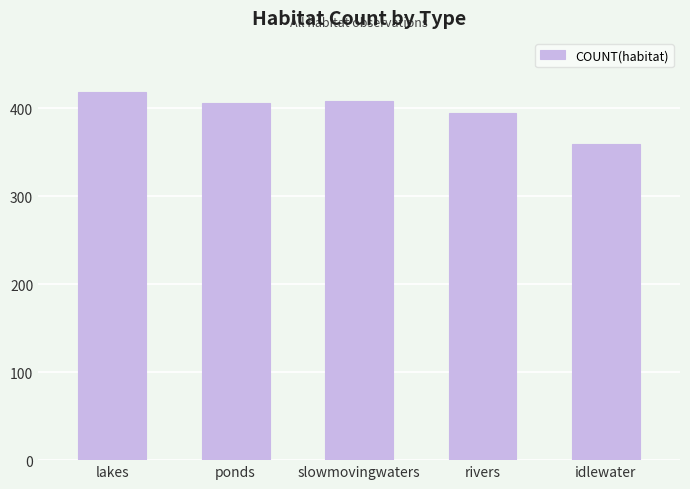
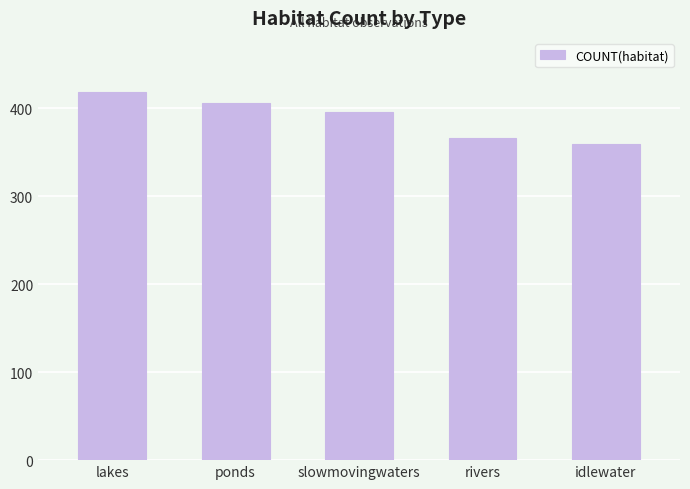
  {
    "lakes": 420,
    "ponds": 410,
-   "slowmovingwaters": 410,
-   "rivers": 400,
+   "slowmovingwaters": 400,
+   "rivers": 370,
    "idlewater": 360
  }
